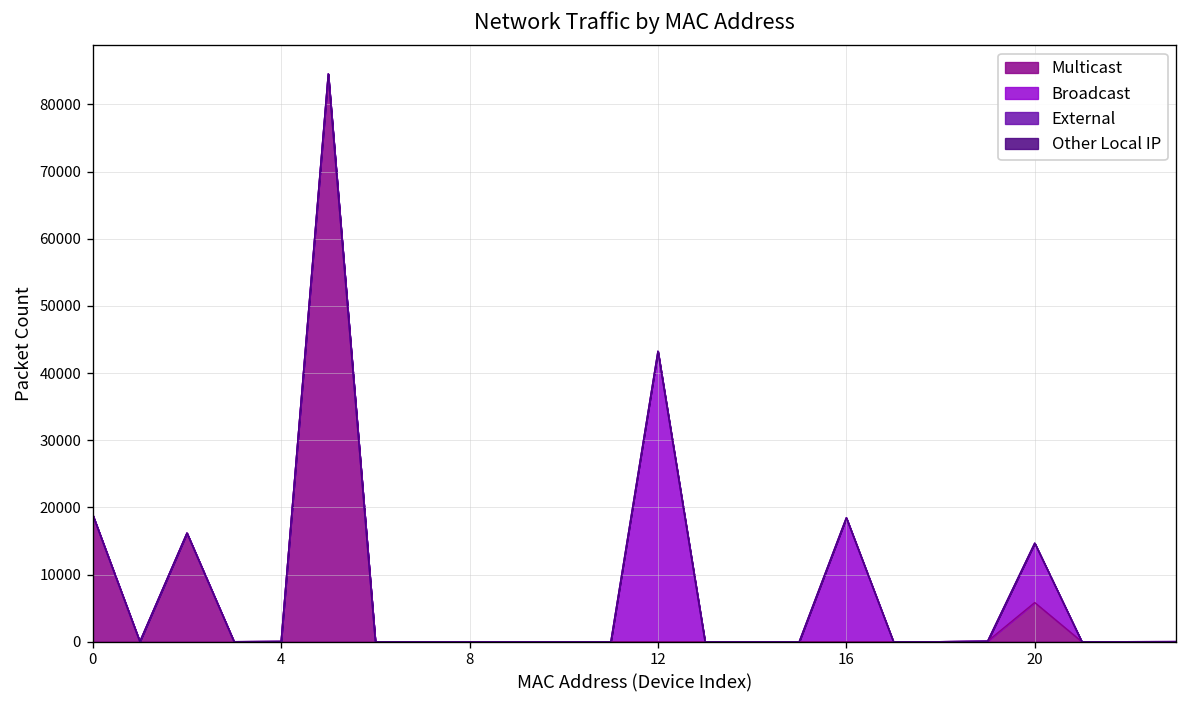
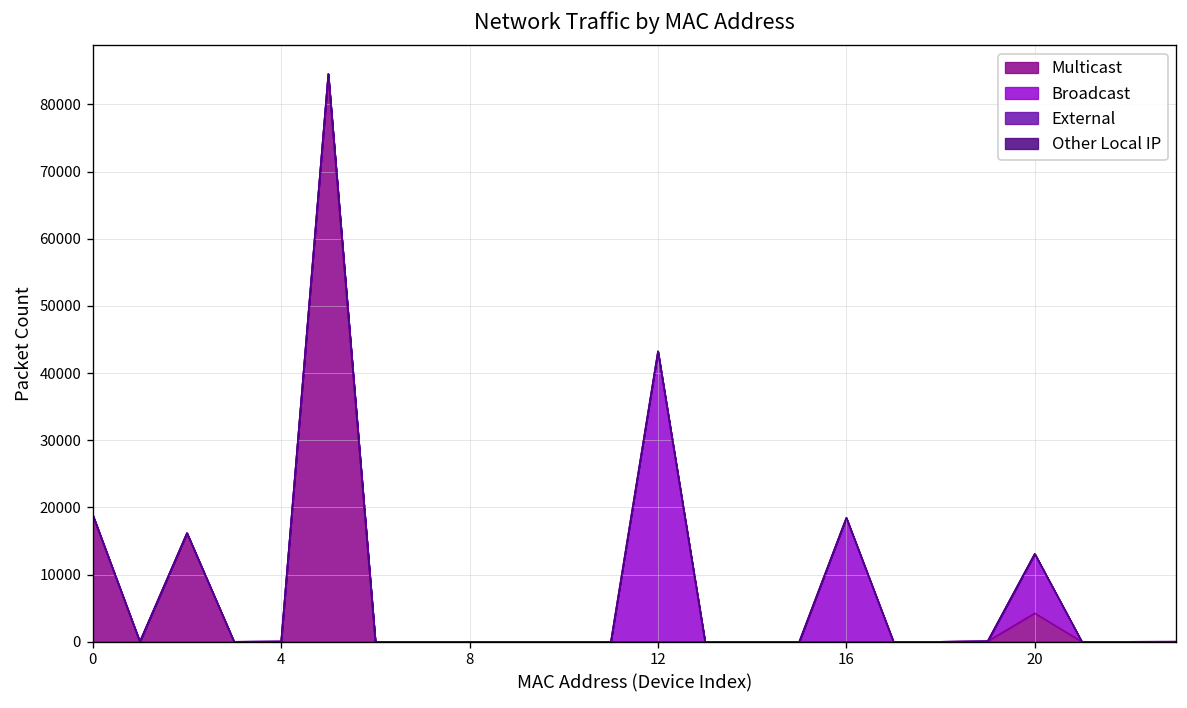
  {
    "Multicast": {
      "12": 0,
      "16": 0,
-     "20": 6000
+     "20": 4000
    }
  }
